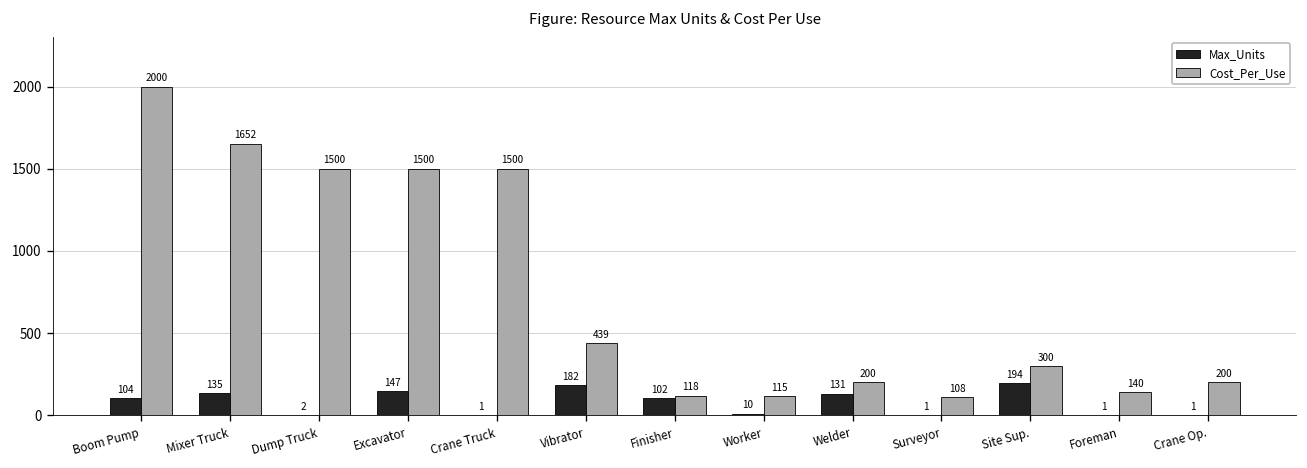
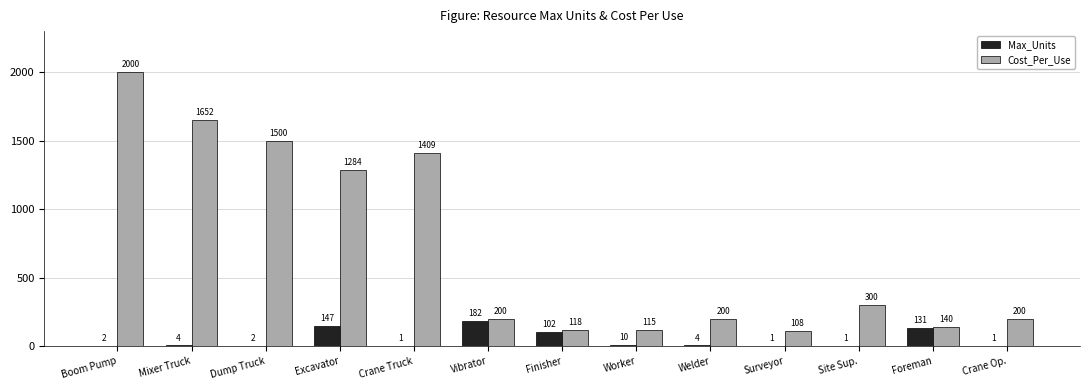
  {
    "Max_Units": {
-     "Boom Pump": 104,
-     "Mixer Truck": 135,
+     "Boom Pump": 2,
+     "Mixer Truck": 4,
      "Dump Truck": 2,
      "Excavator": 147,
      "Crane Truck": 1,
      "Vibrator": 182,
      "Finisher": 102,
      "Worker": 10,
-     "Welder": 131,
+     "Welder": 4,
      "Surveyor": 1,
-     "Site Sup.": 194,
-     "Foreman": 1,
+     "Site Sup.": 1,
+     "Foreman": 131,
      "Crane Op.": 1
    },
    "Cost_Per_Use": {
      "Boom Pump": 2000,
      "Mixer Truck": 1652,
      "Dump Truck": 1500,
-     "Excavator": 1500,
-     "Crane Truck": 1500,
-     "Vibrator": 439,
+     "Excavator": 1284,
+     "Crane Truck": 1409,
+     "Vibrator": 200,
      "Finisher": 118,
      "Worker": 115,
      "Welder": 200,
      "Surveyor": 108,
      "Site Sup.": 300,
      "Foreman": 140,
      "Crane Op.": 200
    }
  }
